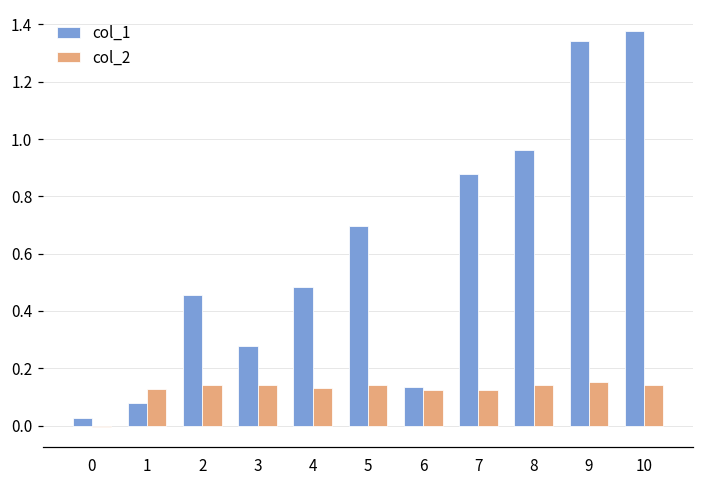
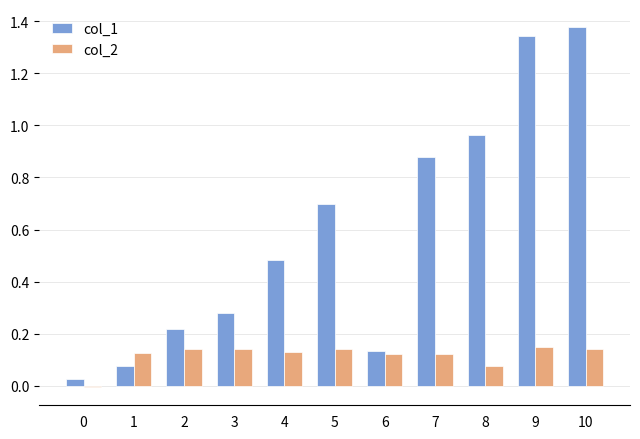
  {
    "col_1": {
      "0": 0.03,
      "1": 0.08,
-     "2": 0.46,
+     "2": 0.22,
      "3": 0.28,
      "4": 0.48,
      "5": 0.70,
      "6": 0.13,
      "7": 0.88,
      "8": 0.96,
      "9": 1.34,
      "10": 1.38
    },
    "col_2": {
      "1": 0.13,
      "2": 0.14,
      "3": 0.14,
      "4": 0.13,
      "5": 0.14,
      "6": 0.12,
      "7": 0.12,
-     "8": 0.14,
+     "8": 0.08,
      "9": 0.15,
      "10": 0.14
    }
  }
